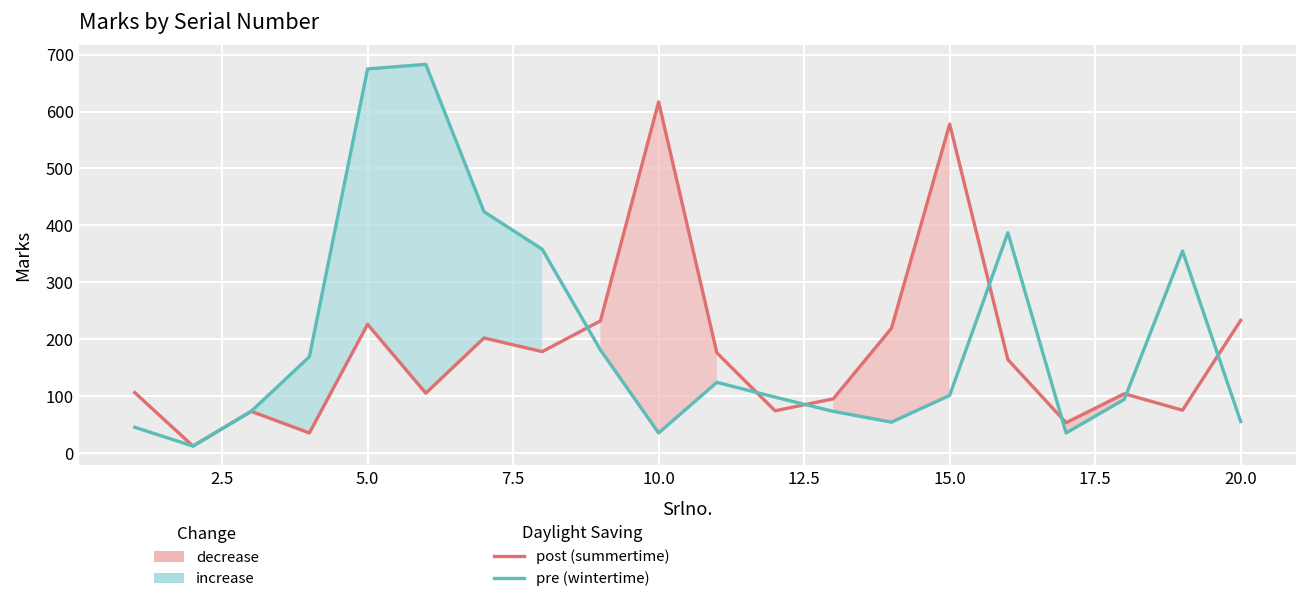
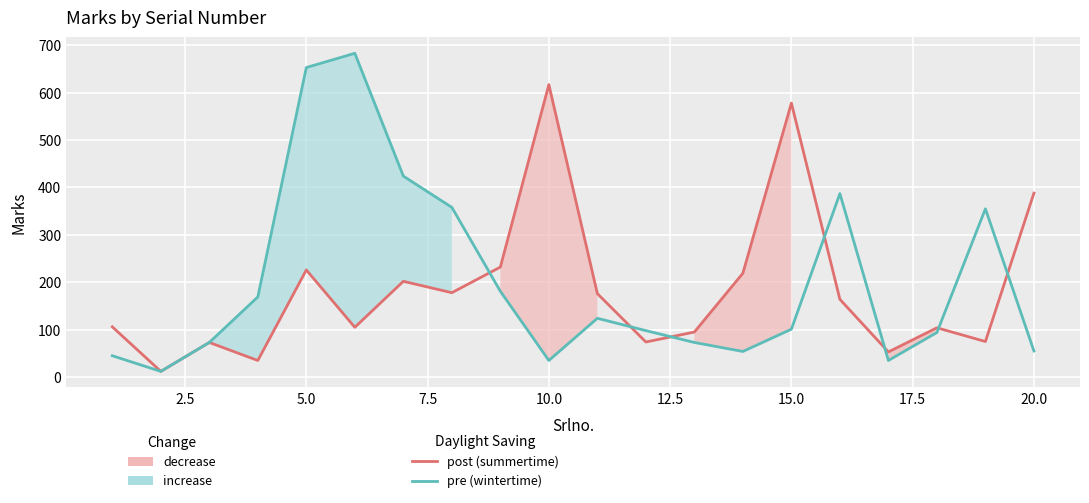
  {
    "post (summertime)": {
      "5.0": 230,
      "10.0": 620,
      "15.0": 580,
-     "20.0": 230
+     "20.0": 390
    },
    "pre (wintertime)": {
-     "5.0": 680,
+     "5.0": 650,
      "10.0": 40,
      "15.0": 100,
      "20.0": 60
    }
  }
